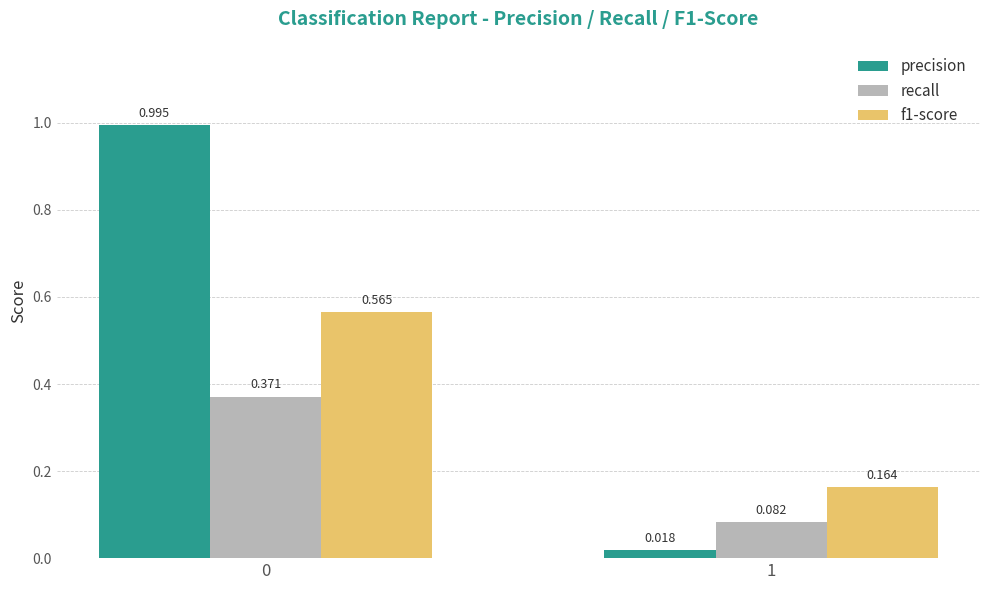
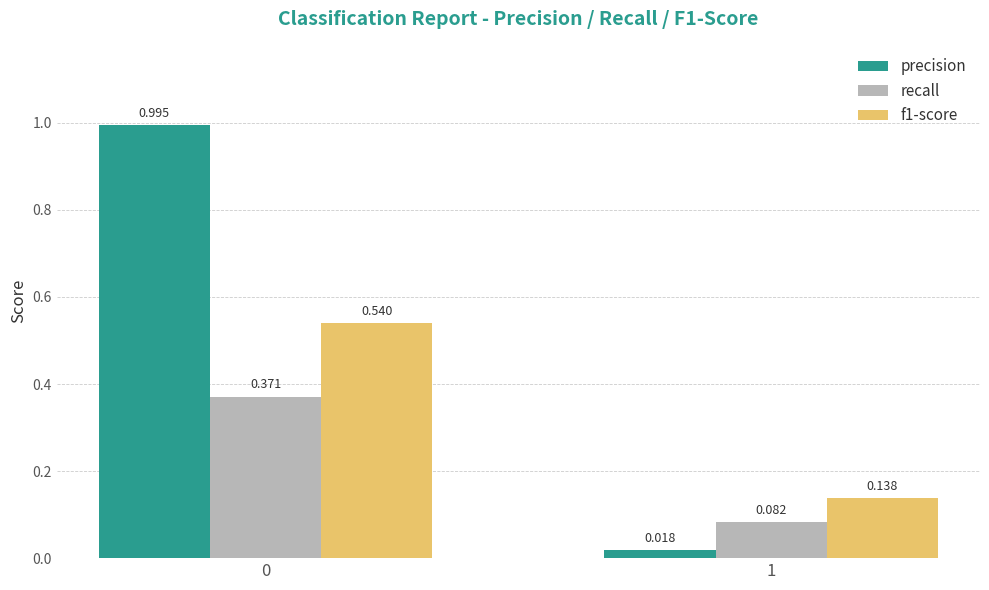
  {
    "precision": {
      "0": 0.995,
      "1": 0.018
    },
    "recall": {
      "0": 0.371,
      "1": 0.082
    },
    "f1-score": {
-     "0": 0.565,
-     "1": 0.164
+     "0": 0.540,
+     "1": 0.138
    }
  }
